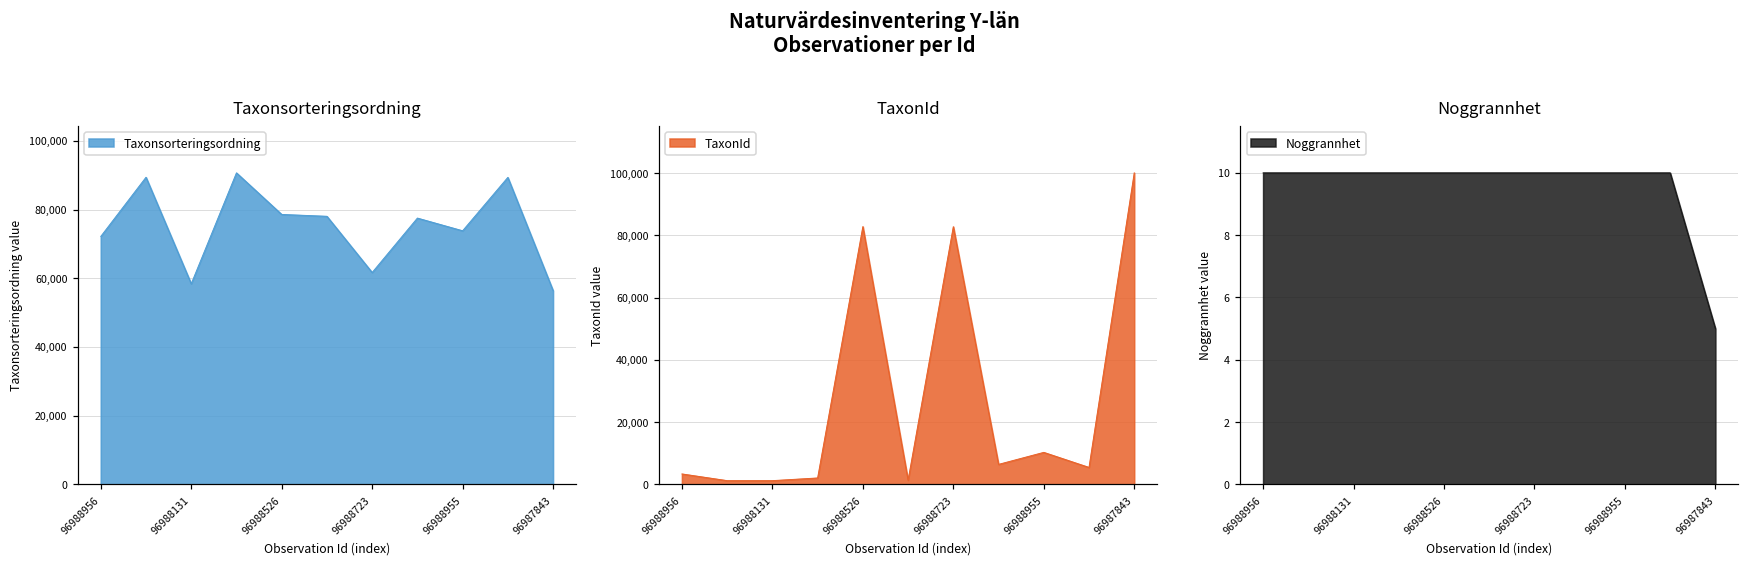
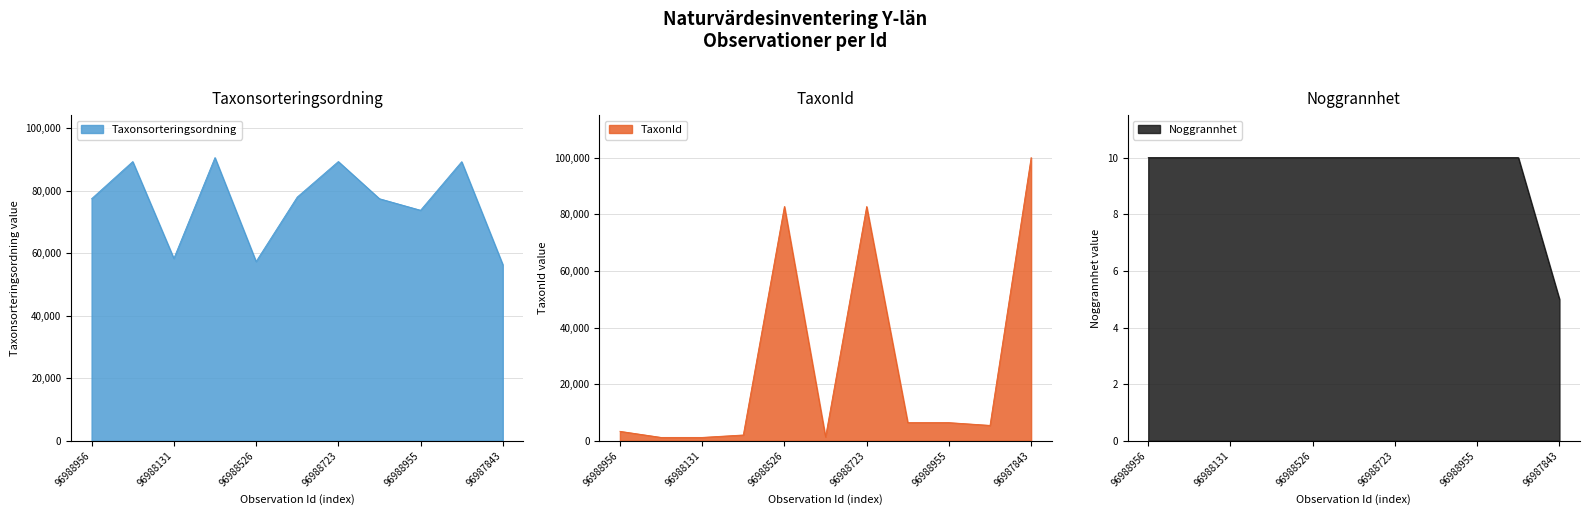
  {
    "Taxonsorteringsordning": {
-     "96988956": "72,000",
+     "96988956": "78,000",
      "96988131": "58,000",
-     "96988526": "79,000",
-     "96988723": "62,000",
+     "96988526": "57,000",
+     "96988723": "89,000",
      "96988955": "74,000",
      "96987843": "56,000"
    },
    "TaxonId": {
      "96988956": "3,000",
      "96988131": "1,000",
      "96988526": "83,000",
      "96988723": "83,000",
-     "96988955": "10,000",
+     "96988955": "6,000",
      "96987843": "100,000"
    },
    "Noggrannhet": {
      "96988956": "10.0",
      "96988131": "10.0",
      "96988526": "10.0",
      "96988723": "10.0",
      "96988955": "10.0",
      "96987843": "5.0"
    }
  }
